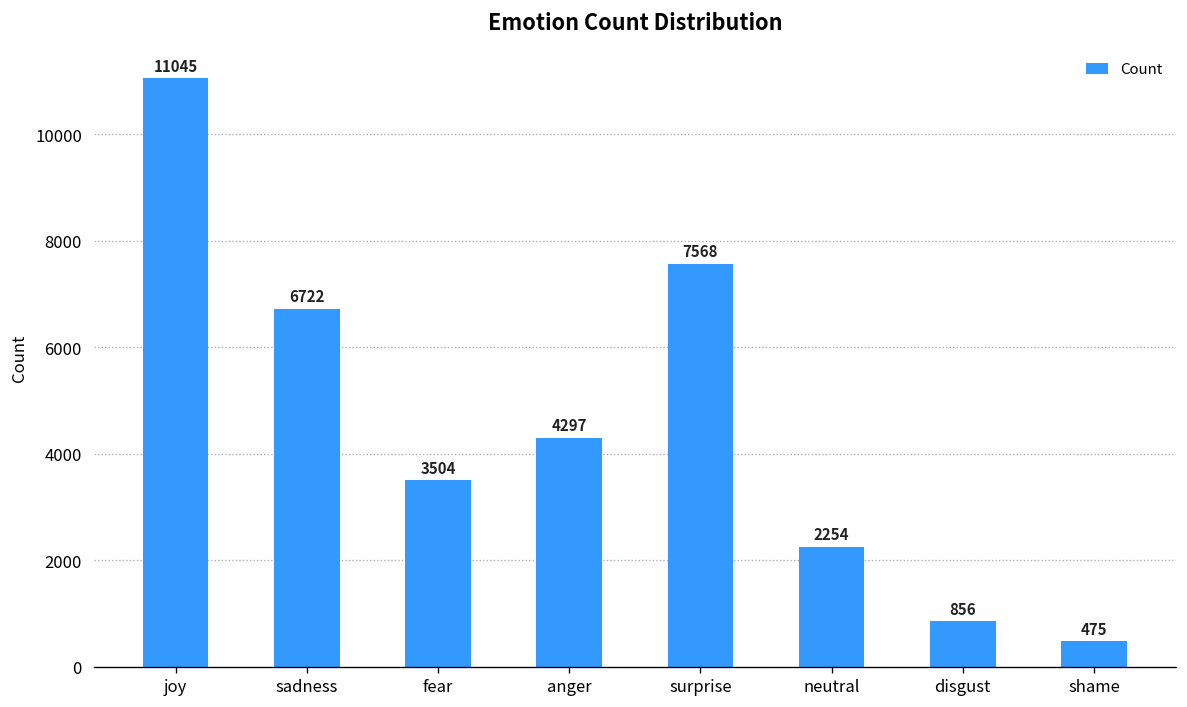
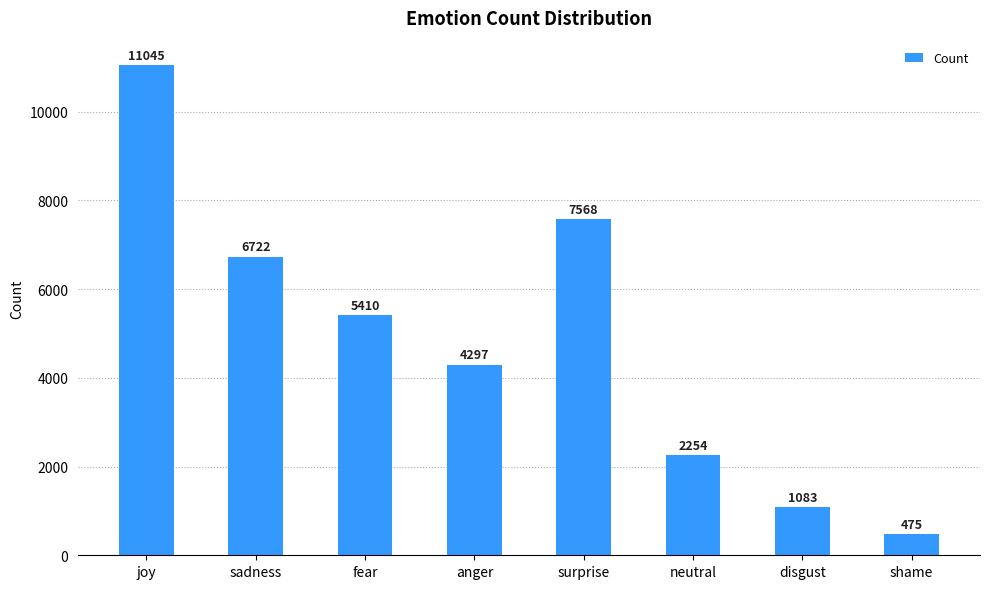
  {
    "joy": 11045,
    "sadness": 6722,
-   "fear": 3504,
+   "fear": 5410,
    "anger": 4297,
    "surprise": 7568,
    "neutral": 2254,
-   "disgust": 856,
+   "disgust": 1083,
    "shame": 475
  }
